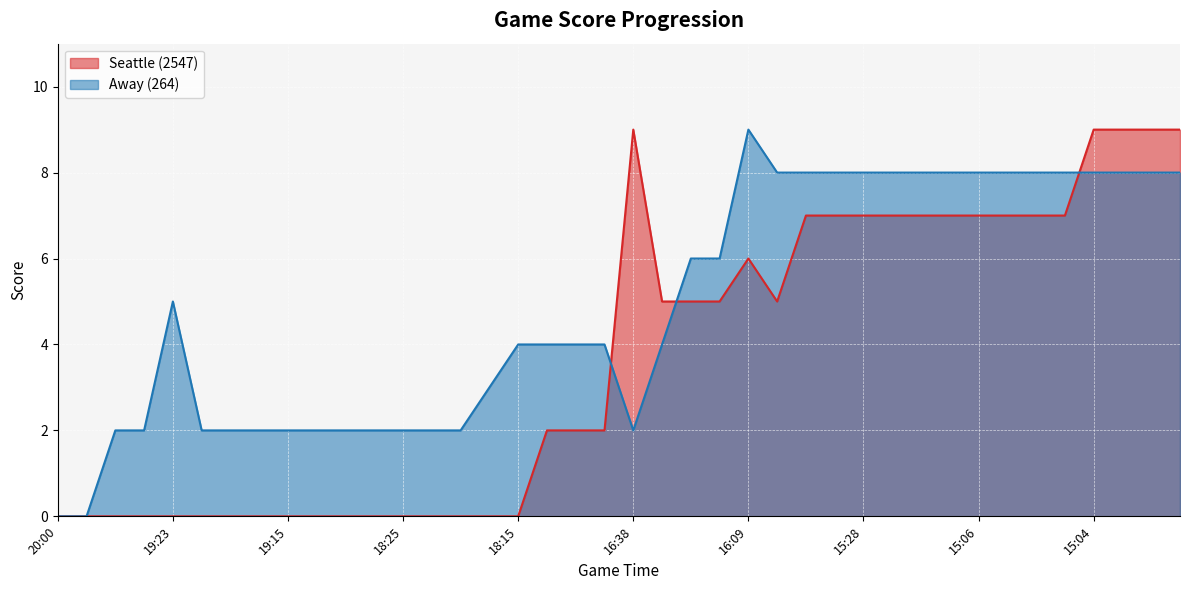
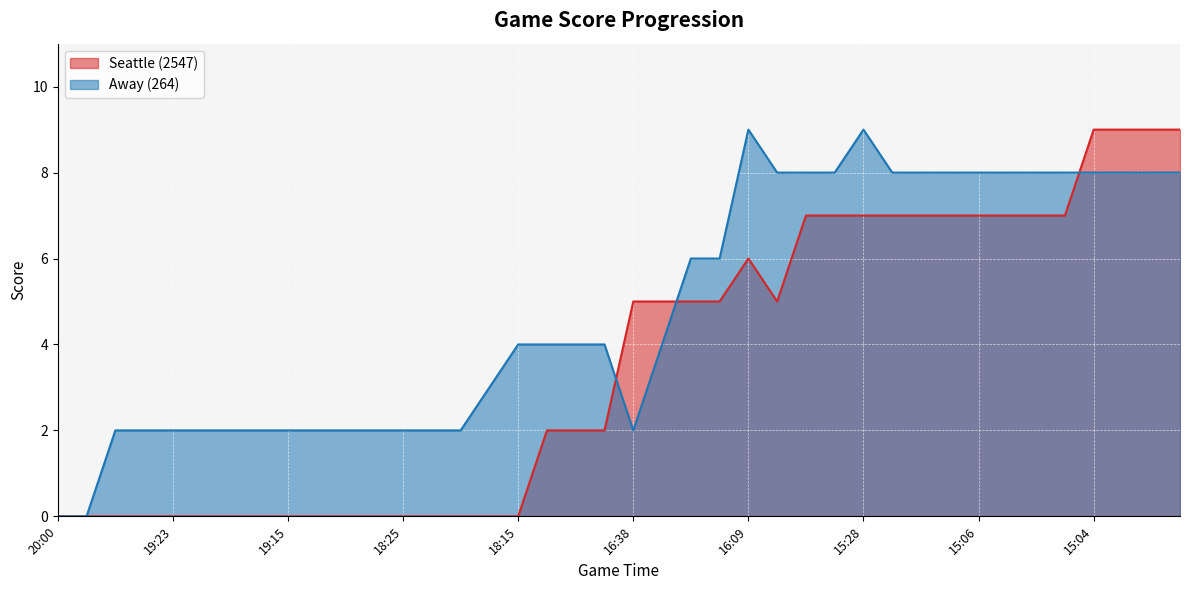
  {
    "Seattle (2547)": {
      "19:23": 0,
-     "16:38": 9,
+     "16:38": 5,
      "16:09": 6,
      "15:28": 7
    },
    "Away (264)": {
-     "19:23": 5,
+     "19:23": 2,
      "16:38": 2,
      "16:09": 9,
-     "15:28": 8
+     "15:28": 9
    }
  }
